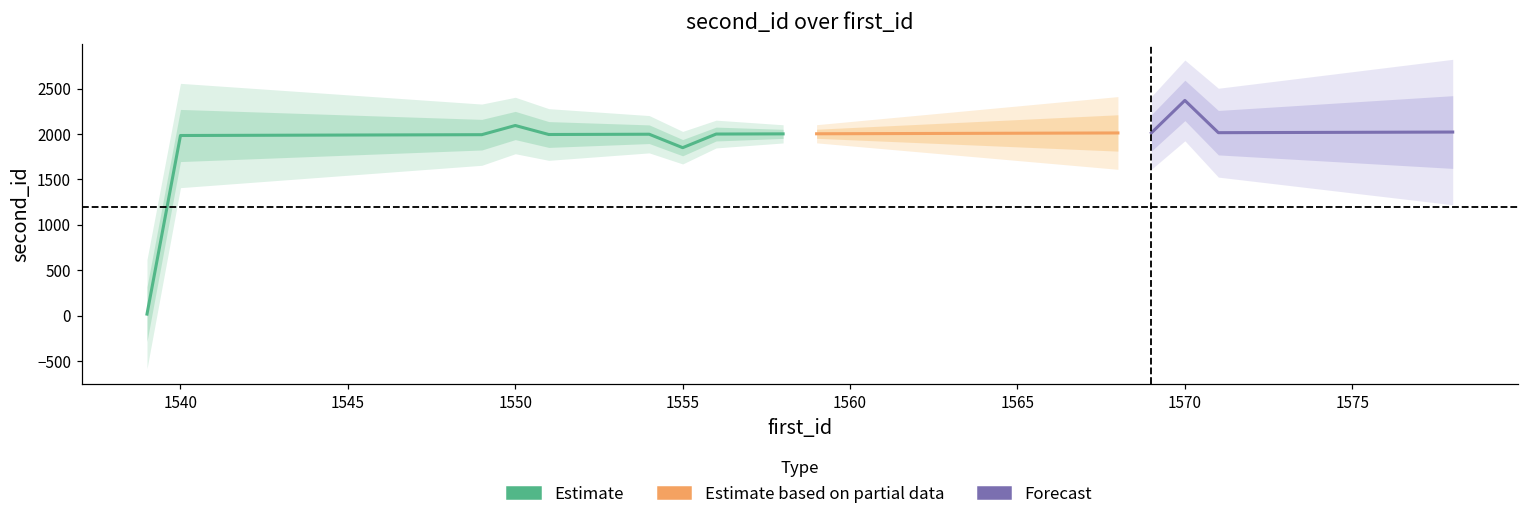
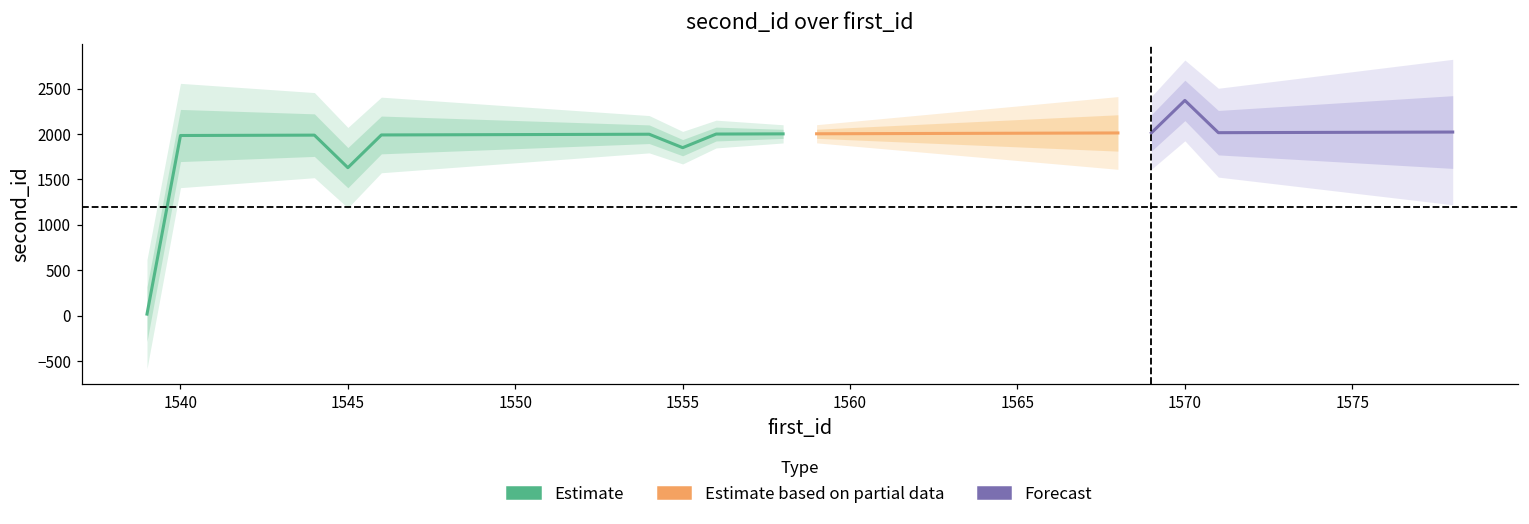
  {
    "Estimate": {
      "1540": 2000,
-     "1545": 2000,
-     "1550": 2100,
+     "1545": 1600,
+     "1550": 2000,
      "1555": 1900
    },
    "Forecast": {
      "1570": 2400,
      "1575": 2000
    }
  }
